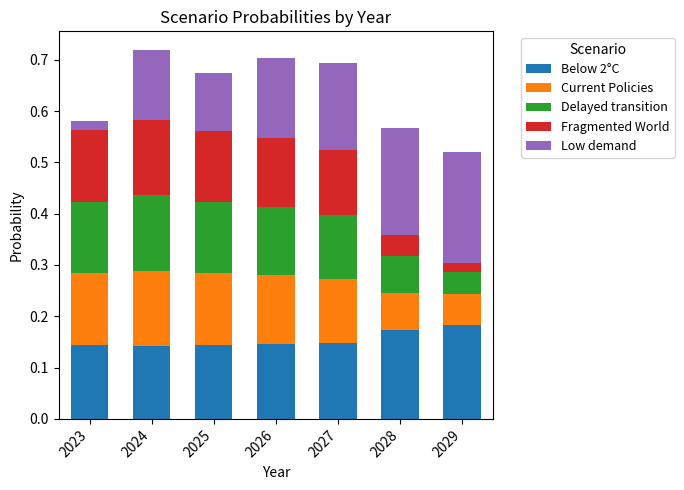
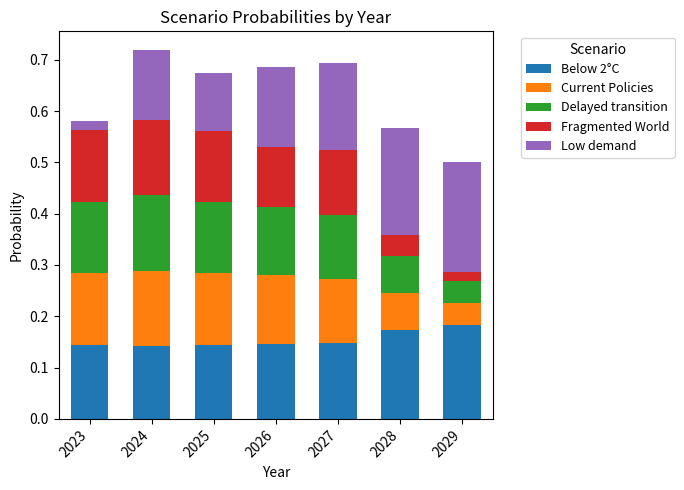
  {
    "Below 2°C": {
      "2023": 0.14,
      "2024": 0.14,
      "2025": 0.14,
      "2026": 0.15,
      "2027": 0.15,
      "2028": 0.17,
      "2029": 0.18
    },
    "Current Policies": {
      "2023": 0.14,
      "2024": 0.15,
      "2025": 0.14,
      "2026": 0.13,
      "2027": 0.13,
      "2028": 0.07,
-     "2029": 0.06
+     "2029": 0.04
    },
    "Delayed transition": {
      "2023": 0.14,
      "2024": 0.15,
      "2025": 0.14,
      "2026": 0.13,
      "2027": 0.13,
      "2028": 0.07,
      "2029": 0.04
    },
    "Fragmented World": {
      "2023": 0.14,
      "2024": 0.15,
      "2025": 0.14,
-     "2026": 0.13,
+     "2026": 0.12,
      "2027": 0.13,
      "2028": 0.04,
      "2029": 0.02
    },
    "Low demand": {
      "2023": 0.02,
      "2024": 0.14,
      "2025": 0.11,
      "2026": 0.16,
      "2027": 0.17,
      "2028": 0.21,
      "2029": 0.22
    }
  }
